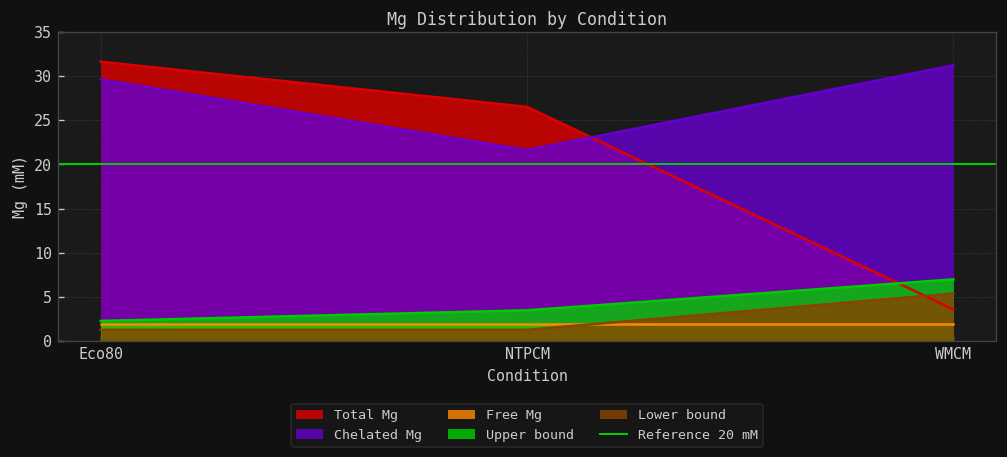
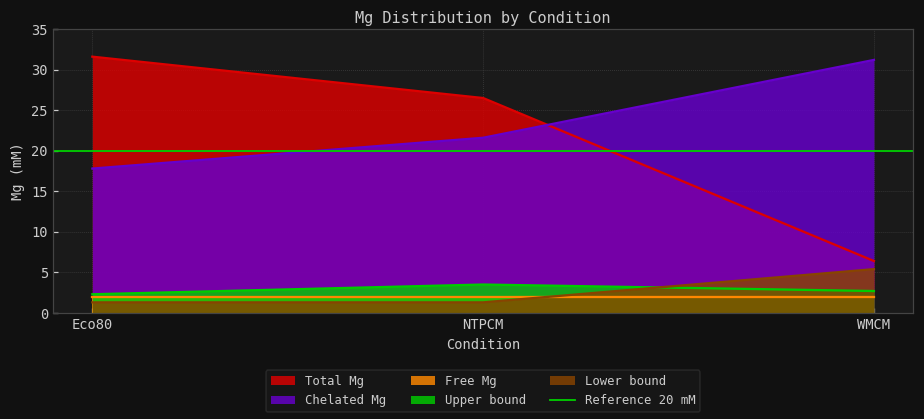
  {
    "Total Mg": {
      "Eco80": 32,
      "NTPCM": 27,
-     "WMCM": 4
+     "WMCM": 6
    },
    "Chelated Mg": {
-     "Eco80": 30,
+     "Eco80": 18,
      "NTPCM": 22,
      "WMCM": 31
    },
    "Free Mg": {
      "NTPCM": 2,
      "WMCM": 2
    },
    "Upper bound": {
      "NTPCM": 4,
-     "WMCM": 7
+     "WMCM": 3
    },
    "Lower bound": {
      "Eco80": 1,
      "NTPCM": 1,
      "WMCM": 5
    }
  }
